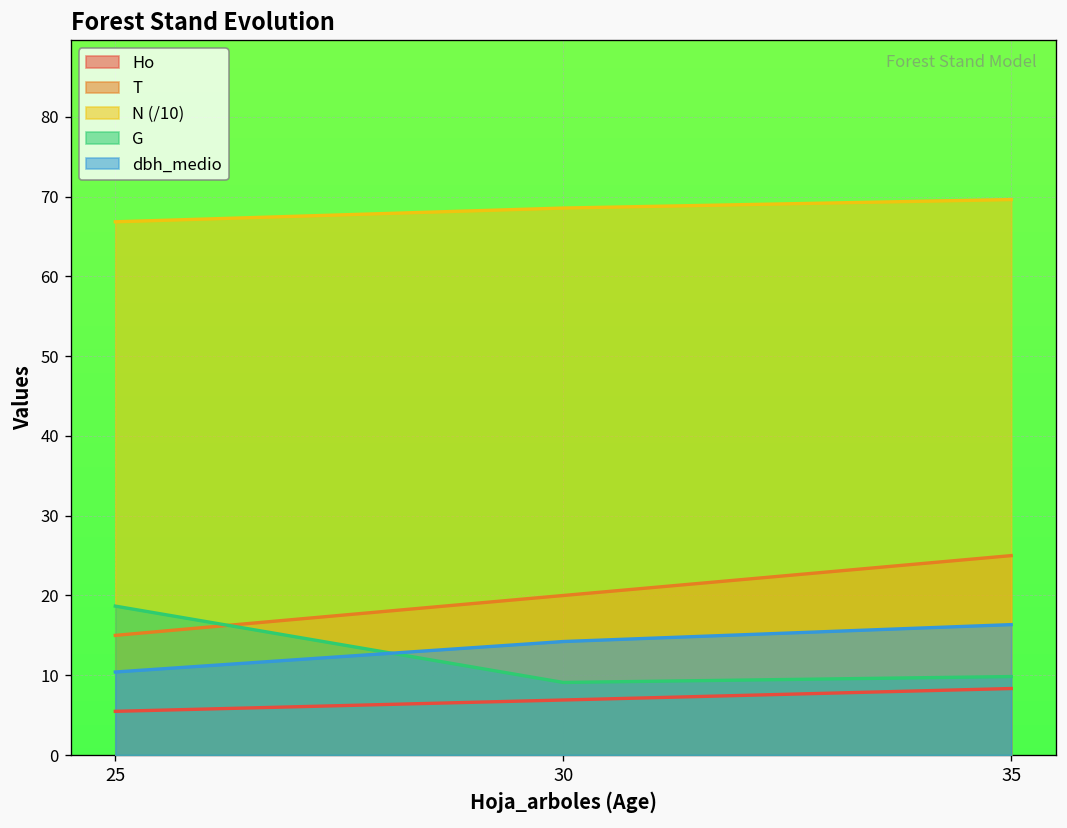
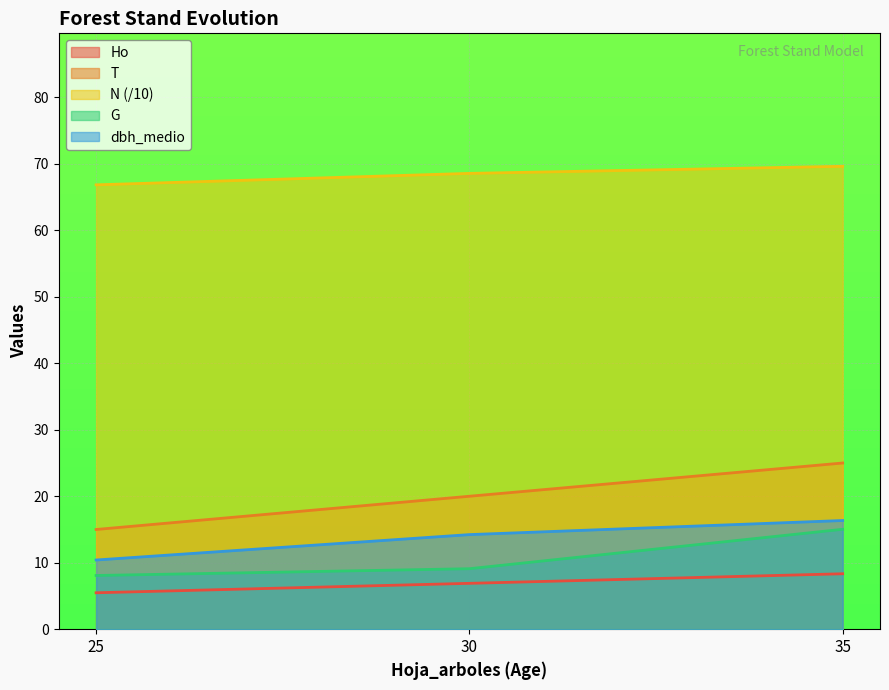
  {
    "N (/10)": {
      "25": 67,
      "30": 69,
      "35": 70
    },
    "G": {
-     "25": 19,
+     "25": 8,
      "30": 9,
-     "35": 10
+     "35": 15
    },
    "dbh_medio": {
      "25": 10,
      "30": 14,
      "35": 16
    }
  }
